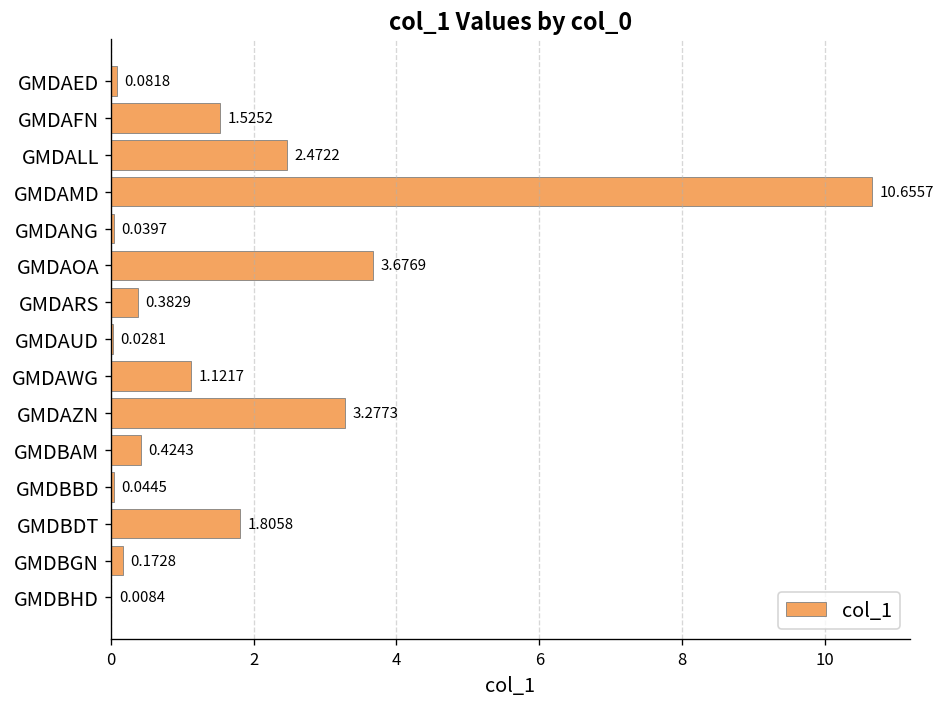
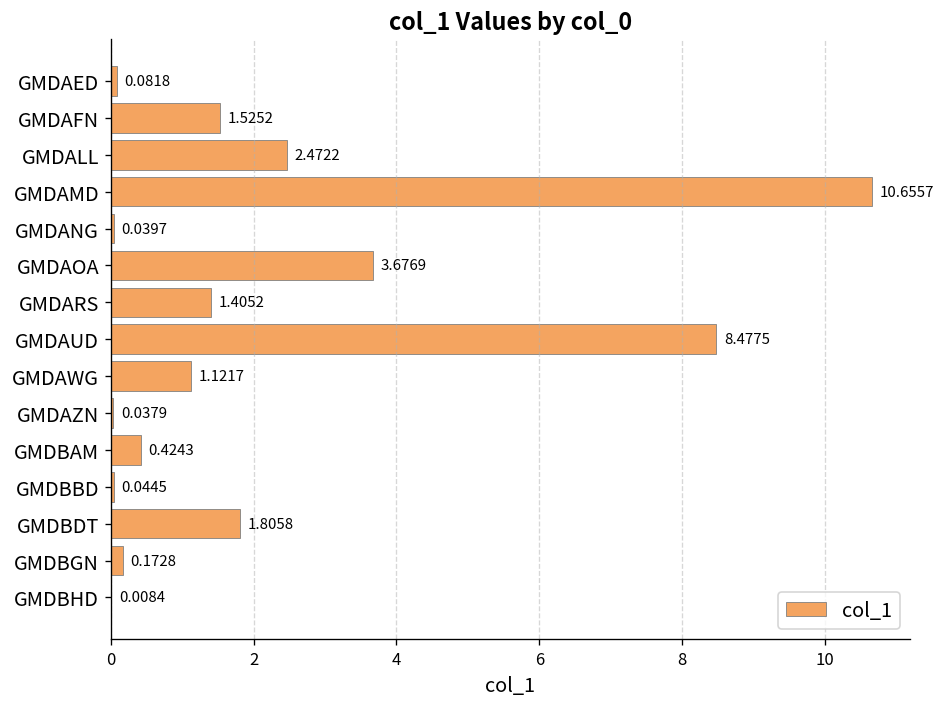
  {
    "GMDAED": 0.0818,
    "GMDAFN": 1.5252,
    "GMDALL": 2.4722,
    "GMDAMD": 10.6557,
    "GMDANG": 0.0397,
    "GMDAOA": 3.6769,
-   "GMDARS": 0.3829,
-   "GMDAUD": 0.0281,
+   "GMDARS": 1.4052,
+   "GMDAUD": 8.4775,
    "GMDAWG": 1.1217,
-   "GMDAZN": 3.2773,
+   "GMDAZN": 0.0379,
    "GMDBAM": 0.4243,
    "GMDBBD": 0.0445,
    "GMDBDT": 1.8058,
    "GMDBGN": 0.1728,
    "GMDBHD": 0.0084
  }
